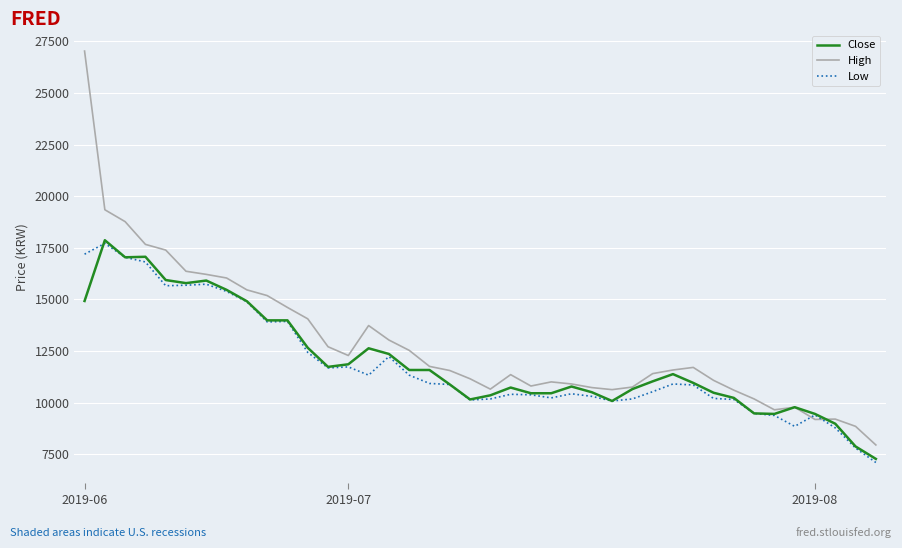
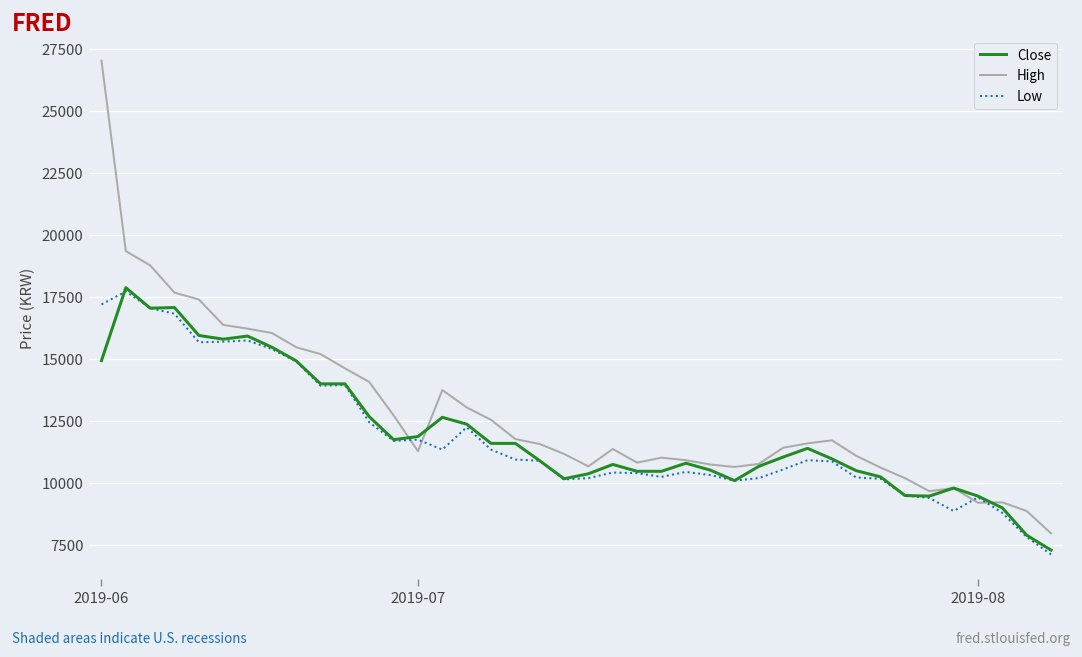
  {
    "Close": {
      "2019-06": 14900,
      "2019-07": 11900
    },
    "High": {
      "2019-06": 27000,
-     "2019-07": 12300,
+     "2019-07": 11300,
      "2019-08": 9200
    },
    "Low": {
      "2019-06": 17200,
      "2019-07": 11700
    }
  }
